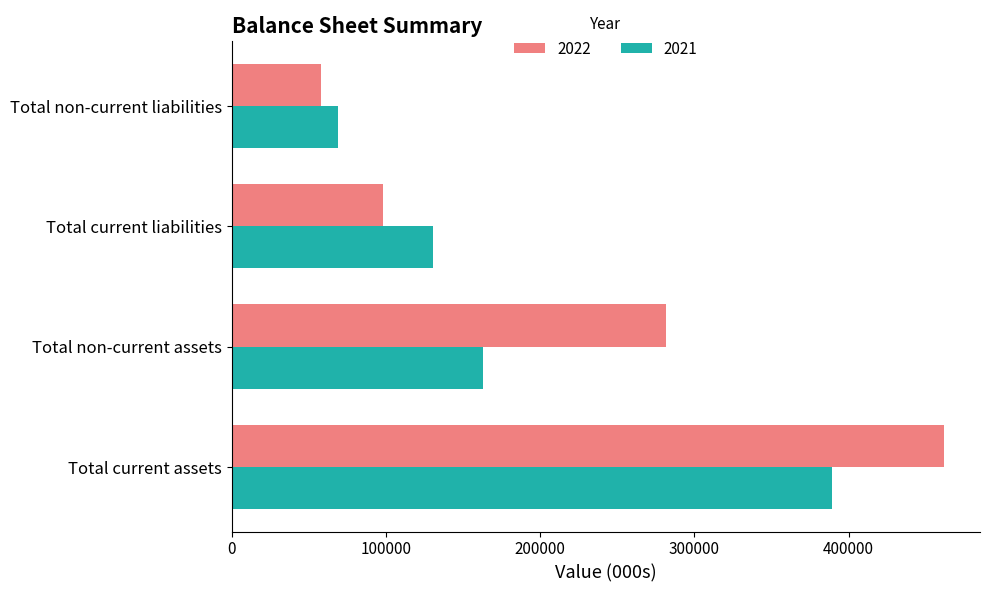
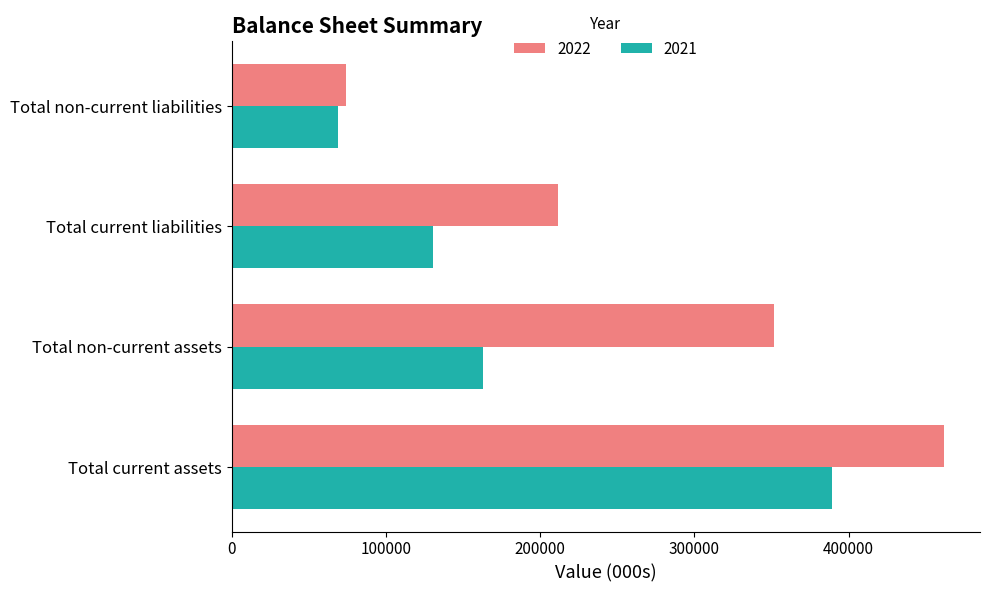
  {
    "2022": {
-     "Total non-current liabilities": 58000,
-     "Total current liabilities": 98000,
-     "Total non-current assets": 282000,
+     "Total non-current liabilities": 74000,
+     "Total current liabilities": 212000,
+     "Total non-current assets": 352000,
      "Total current assets": 462000
    },
    "2021": {
      "Total non-current liabilities": 69000,
      "Total current liabilities": 131000,
      "Total non-current assets": 163000,
      "Total current assets": 389000
    }
  }
